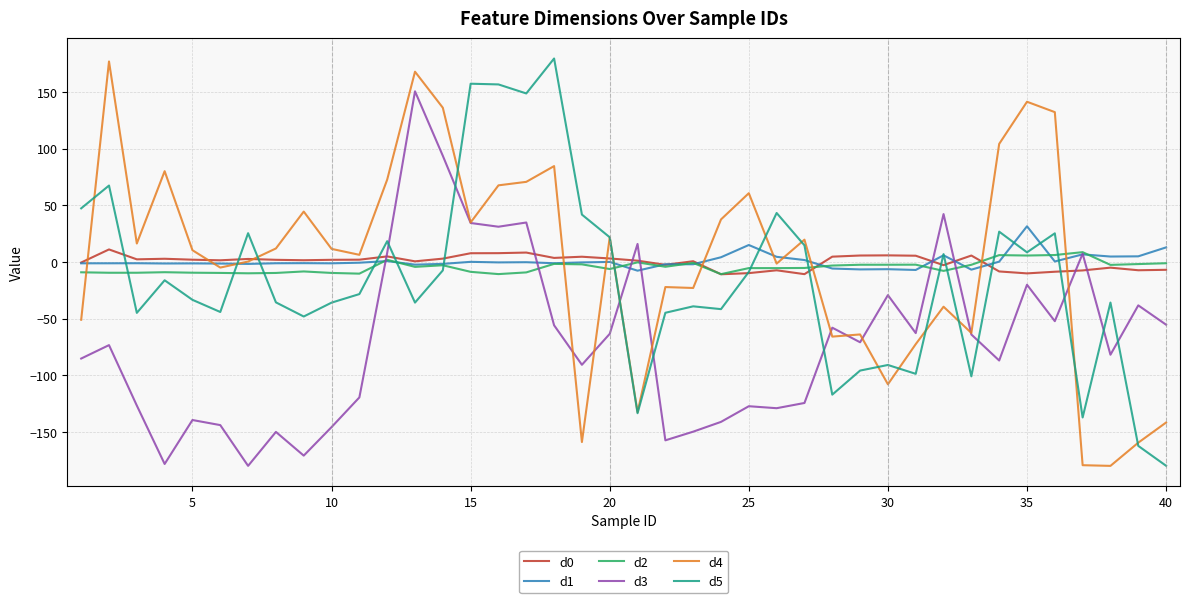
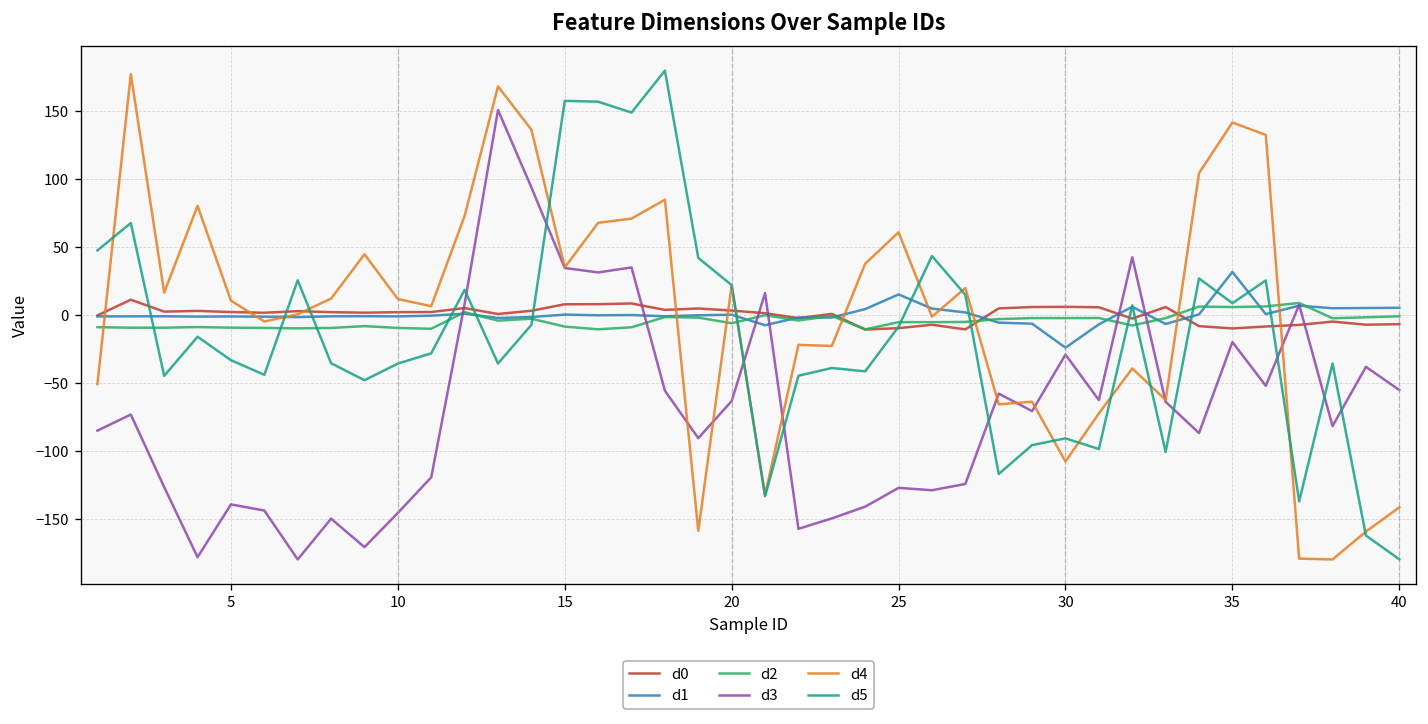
  {
    "d0": {
      "5": 2,
      "10": 2,
      "15": 8,
      "20": 3,
      "30": 6,
      "35": -10,
      "40": -7
    },
    "d1": {
      "5": -1,
      "10": -1,
      "15": 0,
      "20": 0,
      "25": 15,
-     "30": -6,
+     "30": -24,
      "35": 31,
-     "40": 13
+     "40": 5
    },
    "d3": {
      "5": -140,
      "10": -146,
      "20": -64,
      "25": -127,
      "30": -29,
      "35": -20,
      "40": -55
    },
    "d4": {
      "5": 10,
      "10": 11,
      "25": 61,
      "30": -108,
      "35": 141,
      "40": -142
    }
  }
